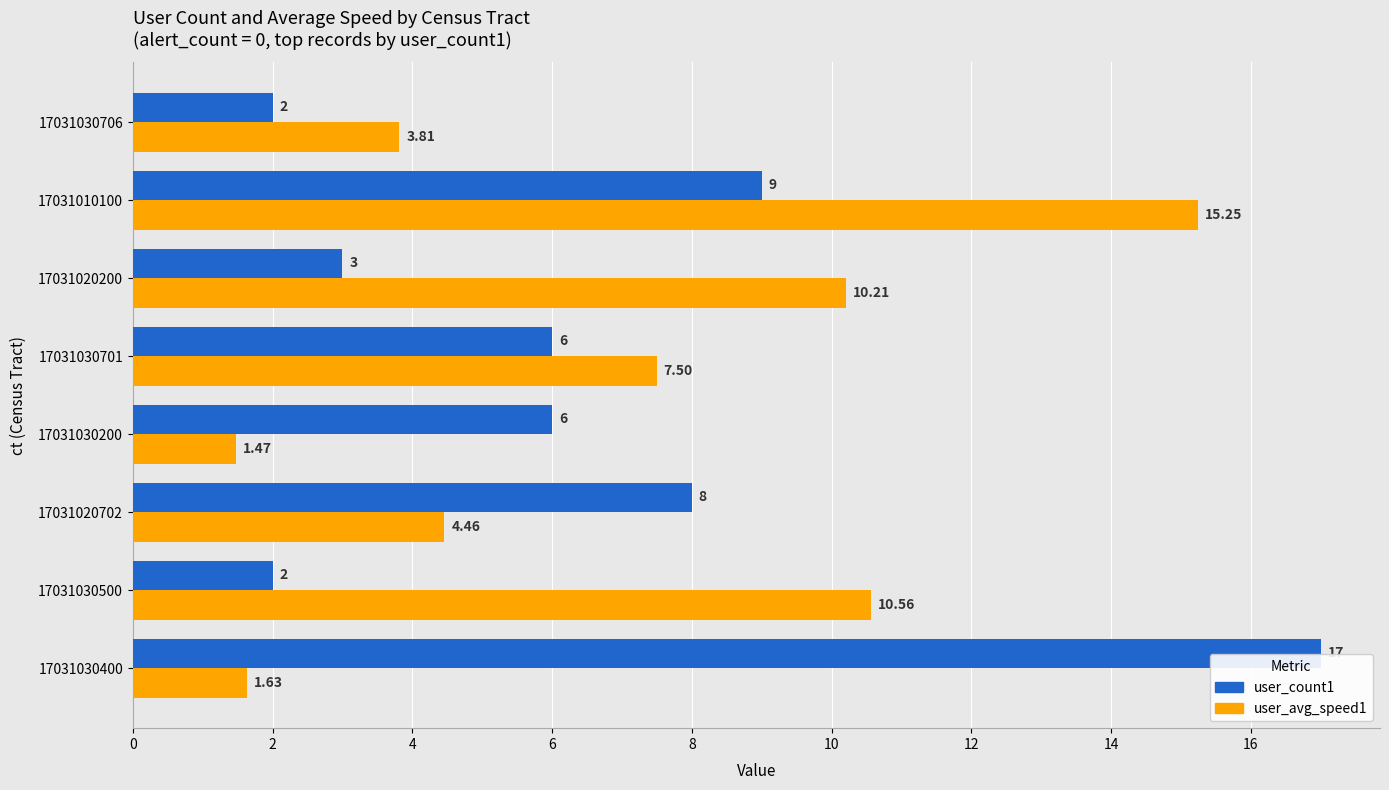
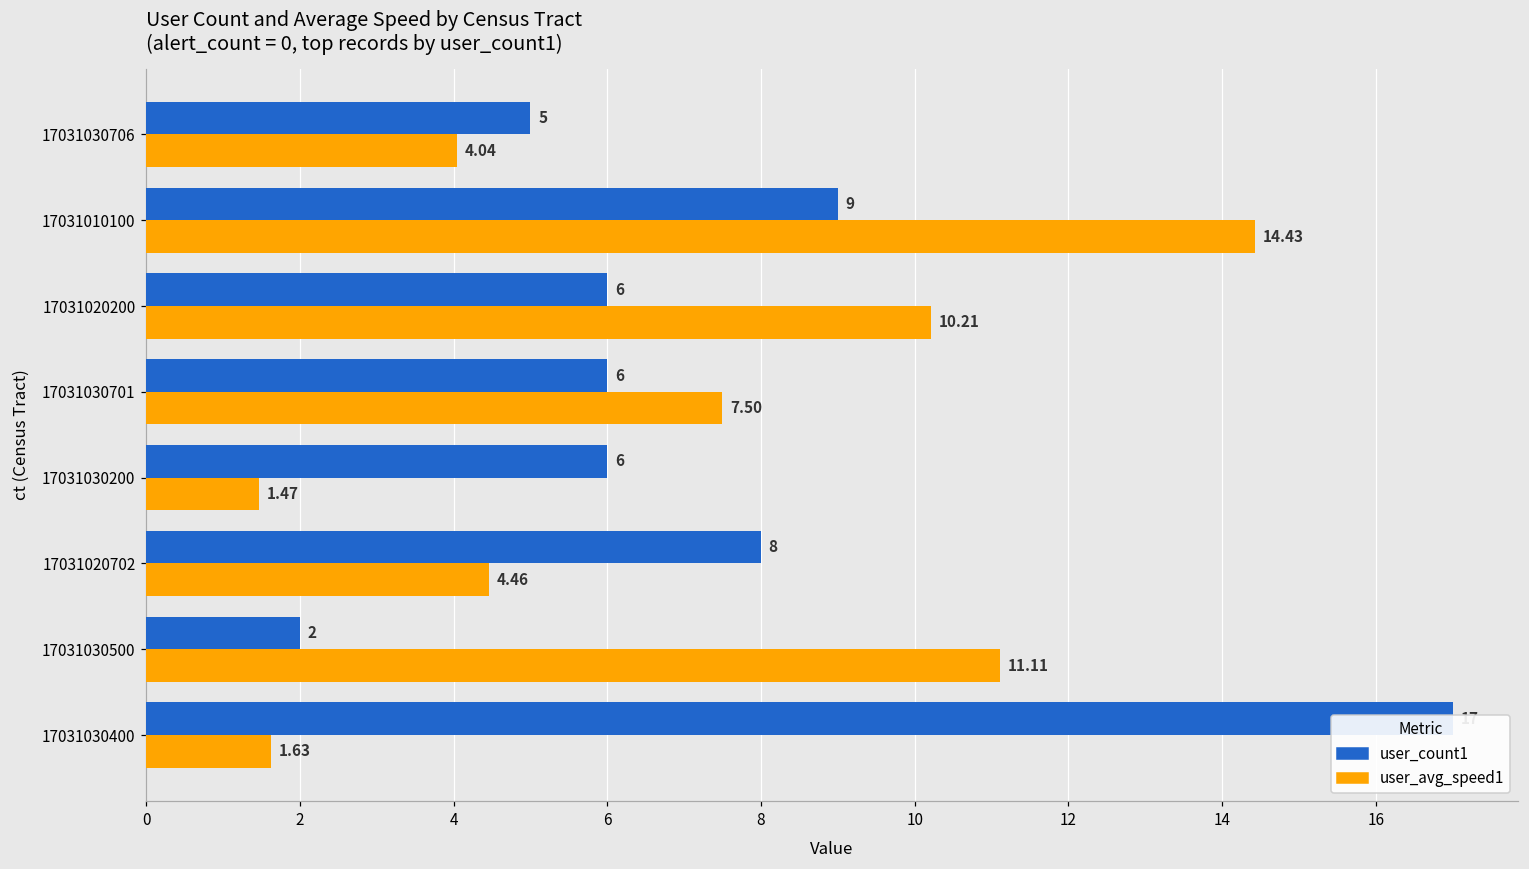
  {
    "user_count1": {
-     "17031030706": 2,
+     "17031030706": 5,
      "17031010100": 9,
-     "17031020200": 3,
+     "17031020200": 6,
      "17031030701": 6,
      "17031030200": 6,
      "17031020702": 8,
      "17031030500": 2
    },
    "user_avg_speed1": {
-     "17031030706": 3.81,
-     "17031010100": 15.25,
+     "17031030706": 4.04,
+     "17031010100": 14.43,
      "17031020200": 10.21,
      "17031030701": 7.50,
      "17031030200": 1.47,
      "17031020702": 4.46,
-     "17031030500": 10.56,
+     "17031030500": 11.11,
      "17031030400": 1.63
    }
  }
